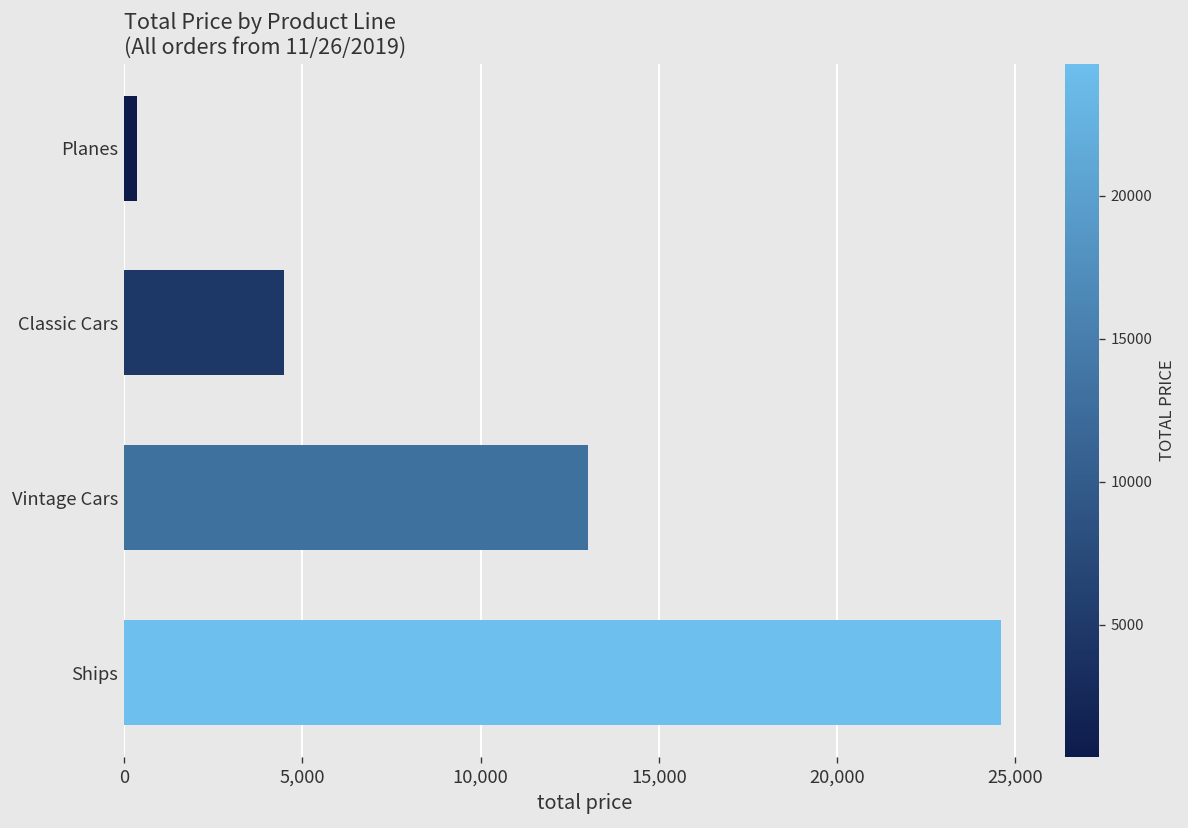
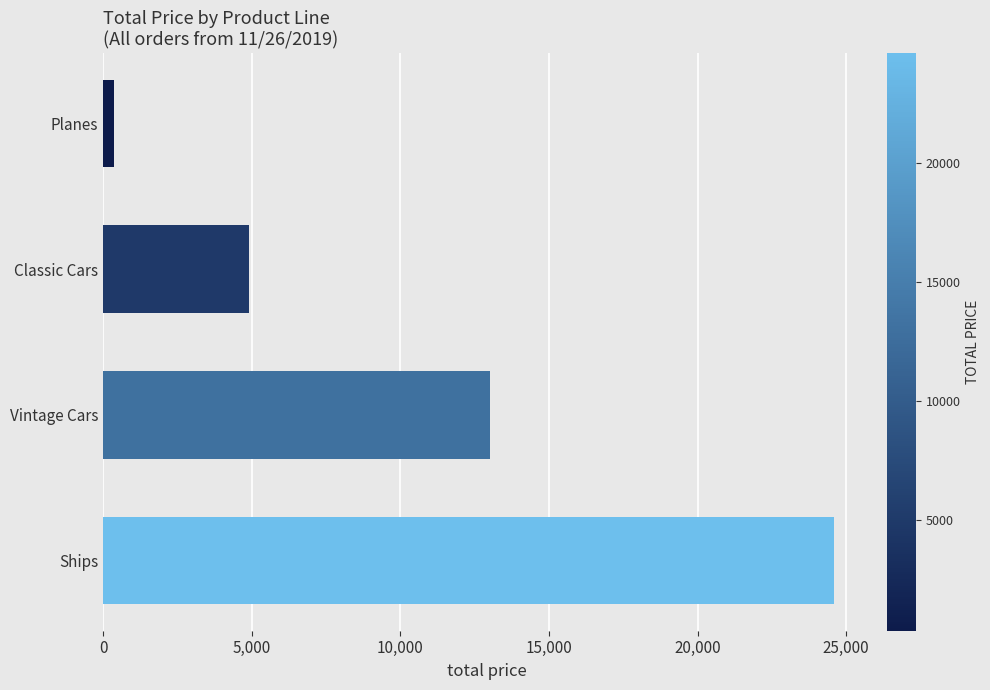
  {
    "Planes": "400",
-   "Classic Cars": "4,500",
+   "Classic Cars": "4,900",
    "Vintage Cars": "13,000",
    "Ships": "24,600"
  }
